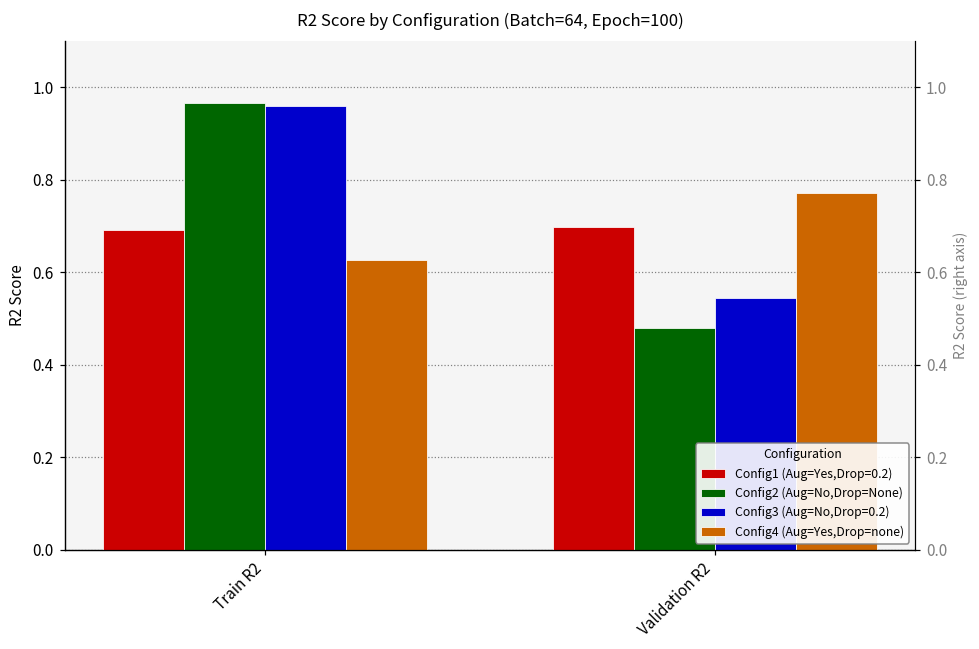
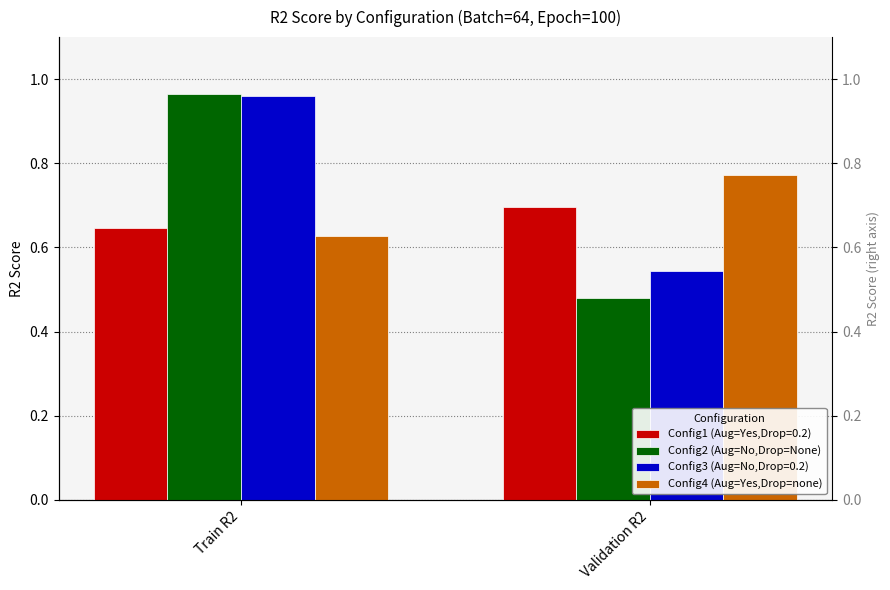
  {
    "Config1 (Aug=Yes,Drop=0.2)": {
-     "Train R2": 0.69,
+     "Train R2": 0.65,
      "Validation R2": 0.70
    },
    "Config2 (Aug=No,Drop=None)": {
      "Train R2": 0.97,
      "Validation R2": 0.48
    },
    "Config3 (Aug=No,Drop=0.2)": {
      "Train R2": 0.96,
      "Validation R2": 0.54
    },
    "Config4 (Aug=Yes,Drop=none)": {
      "Train R2": 0.63,
      "Validation R2": 0.77
    }
  }
